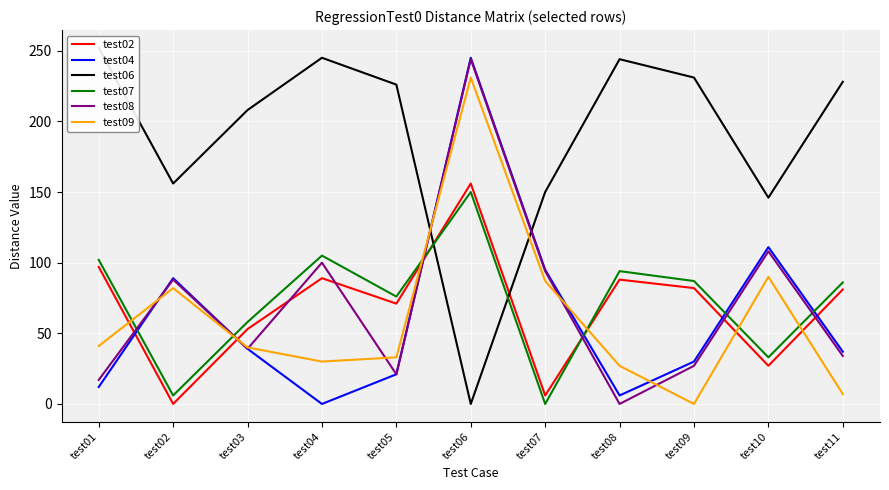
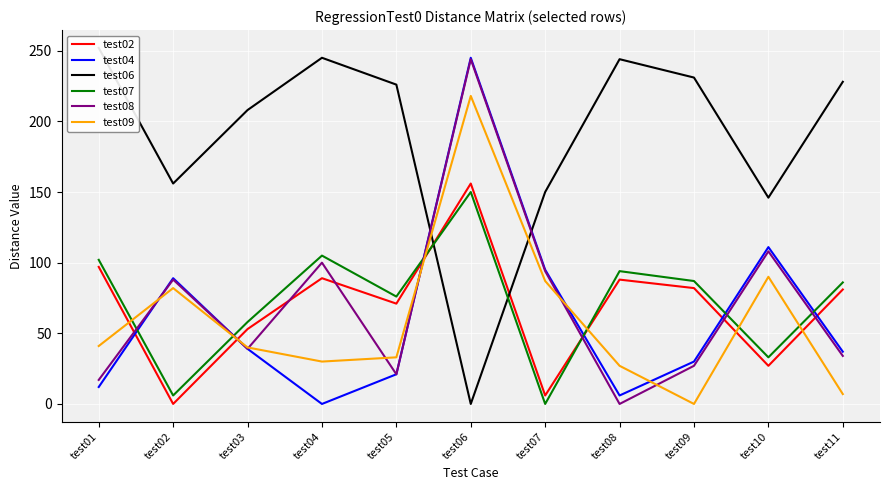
  {
    "test02": {
      "test01": 97,
      "test02": 0,
      "test03": 53,
      "test04": 89,
      "test05": 71,
      "test06": 156,
      "test07": 6,
      "test08": 88,
      "test09": 82,
      "test10": 27,
      "test11": 81
    },
    "test04": {
      "test01": 12,
      "test04": 0,
      "test08": 6,
      "test09": 30,
      "test10": 111,
      "test11": 37
    },
    "test06": {
      "test02": 156,
      "test03": 208,
      "test04": 245,
      "test05": 226,
      "test06": 0,
      "test07": 150,
      "test08": 244,
      "test09": 231,
      "test10": 146,
      "test11": 228
    },
    "test07": {
      "test01": 102,
      "test02": 6,
      "test03": 58,
      "test04": 105,
      "test05": 76,
      "test06": 150,
      "test07": 0,
      "test08": 94,
      "test09": 87,
      "test10": 33,
      "test11": 86
    },
    "test08": {
      "test01": 17,
      "test04": 100,
      "test08": 0,
      "test09": 27,
      "test10": 108,
      "test11": 34
    },
    "test09": {
      "test01": 41,
      "test02": 82,
      "test04": 30,
      "test05": 33,
-     "test06": 231,
+     "test06": 218,
      "test07": 87,
      "test08": 27,
      "test09": 0,
      "test10": 90,
      "test11": 7
    }
  }
